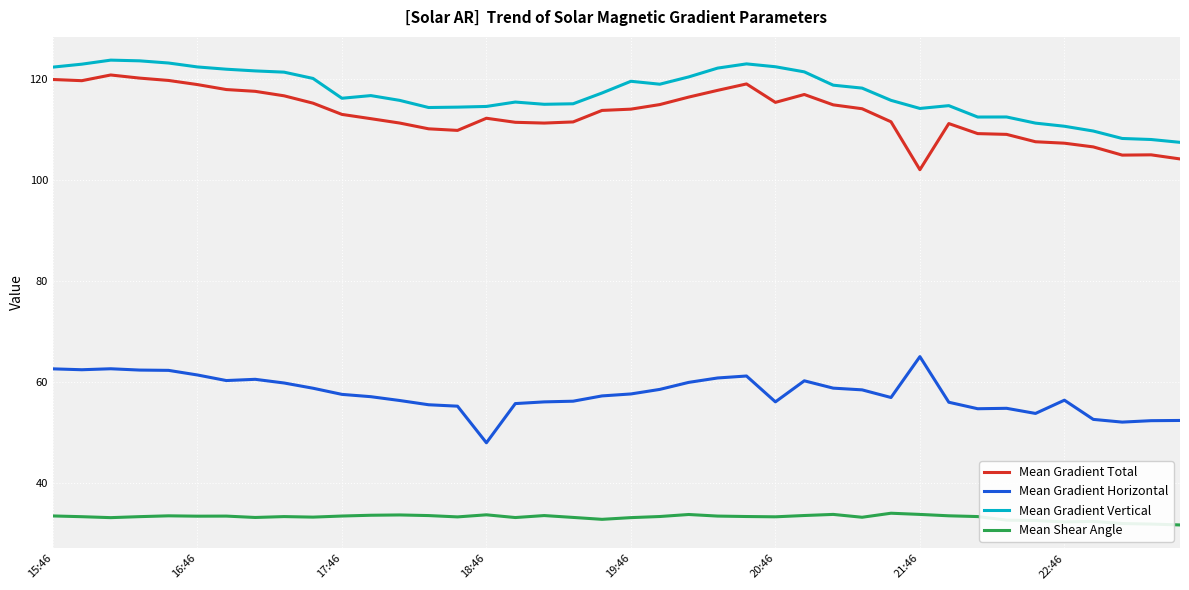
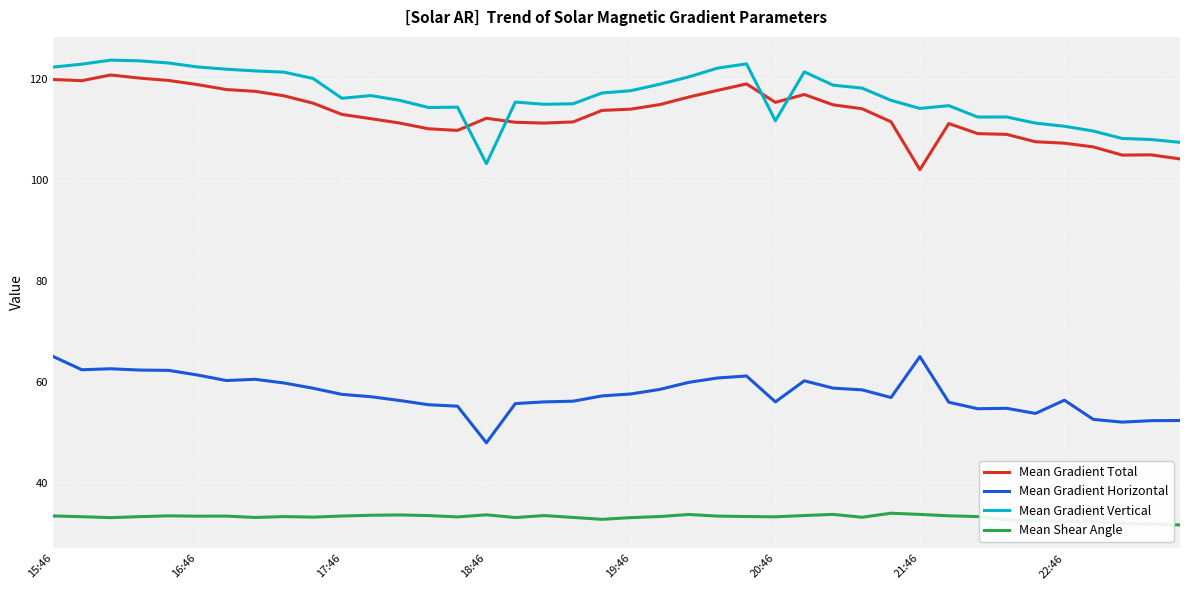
  {
    "Mean Gradient Total": {
      "15:46": 120,
      "16:46": 119,
      "17:46": 113,
      "18:46": 112,
      "19:46": 114,
      "20:46": 115,
      "21:46": 102,
      "22:46": 107
    },
    "Mean Gradient Horizontal": {
-     "15:46": 63,
+     "15:46": 65,
      "16:46": 61,
      "17:46": 58,
      "18:46": 48,
      "19:46": 58,
      "20:46": 56,
      "21:46": 65,
      "22:46": 56
    },
    "Mean Gradient Vertical": {
      "15:46": 122,
      "16:46": 122,
      "17:46": 116,
-     "18:46": 115,
-     "19:46": 119,
-     "20:46": 122,
+     "18:46": 103,
+     "19:46": 118,
+     "20:46": 112,
      "21:46": 114,
      "22:46": 111
    },
    "Mean Shear Angle": {
      "15:46": 34,
      "16:46": 33,
      "17:46": 34,
      "18:46": 34,
      "19:46": 33,
      "20:46": 33,
      "21:46": 34
    }
  }
